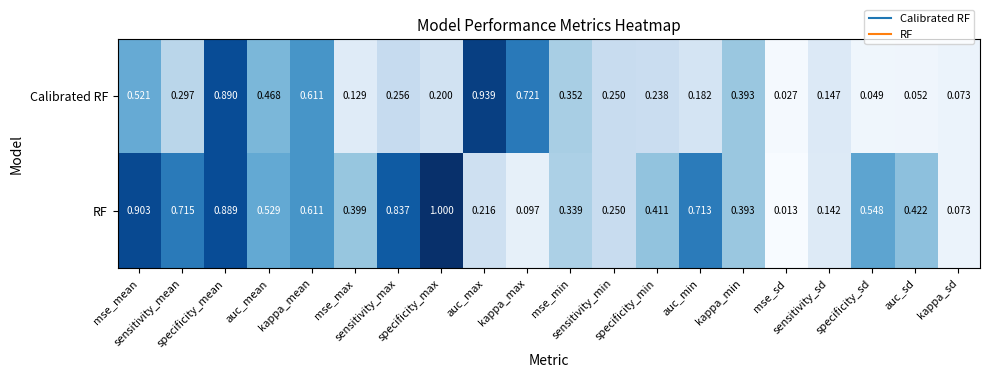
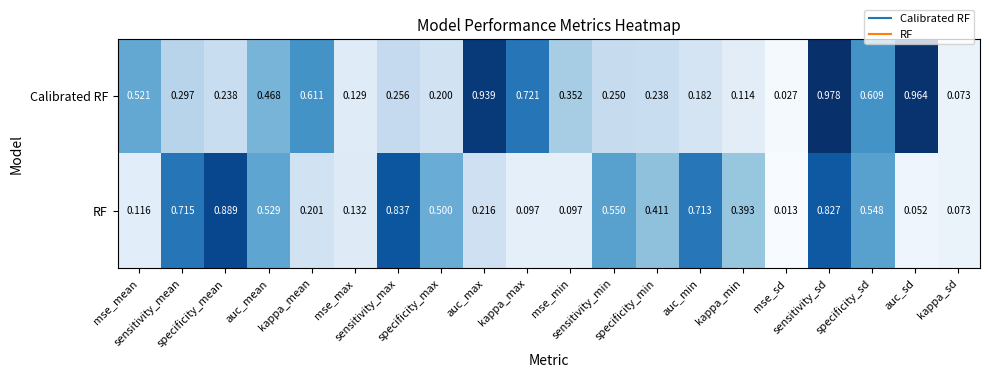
  {
    "Calibrated RF": {
      "mse_mean": 0.521,
      "sensitivity_mean": 0.297,
-     "specificity_mean": 0.890,
+     "specificity_mean": 0.238,
      "auc_mean": 0.468,
      "kappa_mean": 0.611,
      "mse_max": 0.129,
      "sensitivity_max": 0.256,
      "specificity_max": 0.200,
      "auc_max": 0.939,
      "kappa_max": 0.721,
      "mse_min": 0.352,
      "sensitivity_min": 0.250,
      "specificity_min": 0.238,
      "auc_min": 0.182,
-     "kappa_min": 0.393,
+     "kappa_min": 0.114,
      "mse_sd": 0.027,
-     "sensitivity_sd": 0.147,
-     "specificity_sd": 0.049,
-     "auc_sd": 0.052,
+     "sensitivity_sd": 0.978,
+     "specificity_sd": 0.609,
+     "auc_sd": 0.964,
      "kappa_sd": 0.073
    },
    "RF": {
-     "mse_mean": 0.903,
+     "mse_mean": 0.116,
      "sensitivity_mean": 0.715,
      "specificity_mean": 0.889,
      "auc_mean": 0.529,
-     "kappa_mean": 0.611,
-     "mse_max": 0.399,
+     "kappa_mean": 0.201,
+     "mse_max": 0.132,
      "sensitivity_max": 0.837,
-     "specificity_max": 1.000,
+     "specificity_max": 0.500,
      "auc_max": 0.216,
      "kappa_max": 0.097,
-     "mse_min": 0.339,
-     "sensitivity_min": 0.250,
+     "mse_min": 0.097,
+     "sensitivity_min": 0.550,
      "specificity_min": 0.411,
      "auc_min": 0.713,
      "kappa_min": 0.393,
      "mse_sd": 0.013,
-     "sensitivity_sd": 0.142,
+     "sensitivity_sd": 0.827,
      "specificity_sd": 0.548,
-     "auc_sd": 0.422,
+     "auc_sd": 0.052,
      "kappa_sd": 0.073
    }
  }
